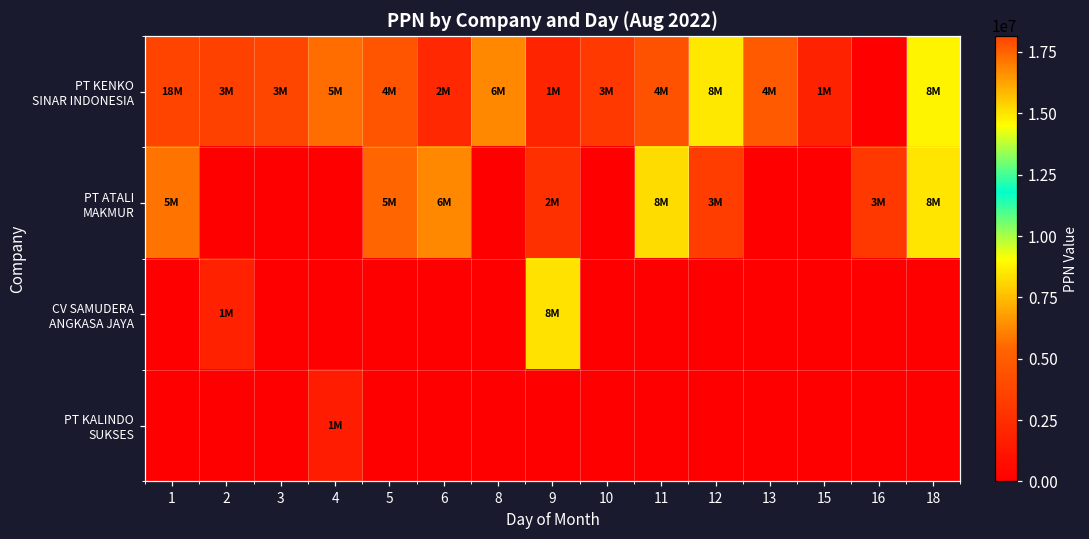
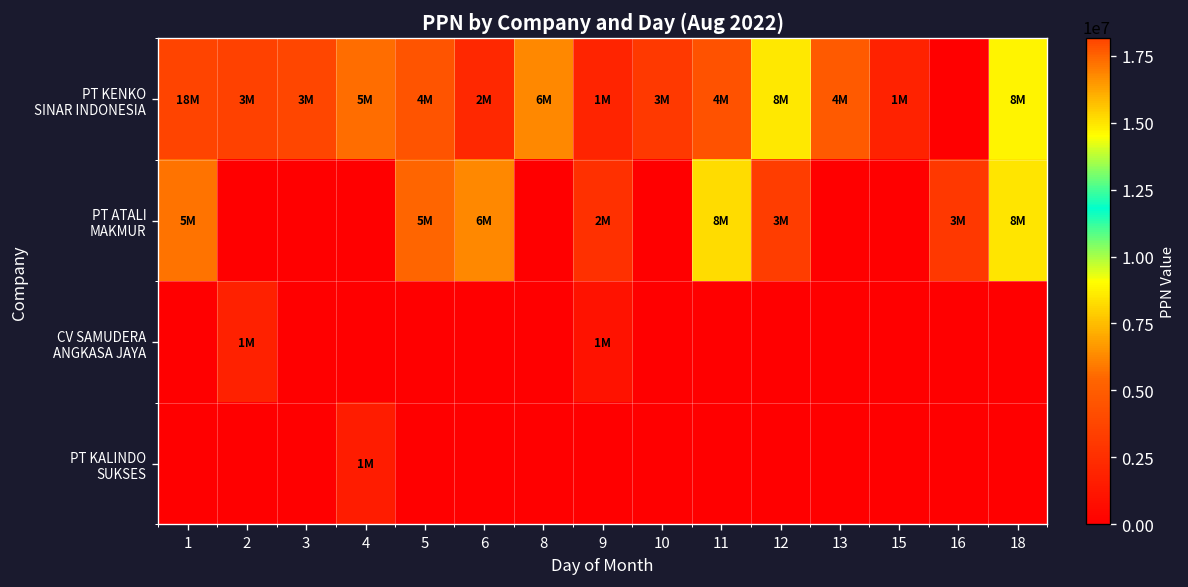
  {
    "PT KENKO SINAR INDONESIA": {
      "1": "18M",
      "2": "3M",
      "3": "3M",
      "4": "5M",
      "5": "4M",
      "6": "2M",
      "8": "6M",
      "9": "1M",
      "10": "3M",
      "11": "4M",
      "12": "8M",
      "13": "4M",
      "15": "1M",
      "18": "8M"
    },
    "PT ATALI MAKMUR": {
      "1": "5M",
      "5": "5M",
      "6": "6M",
      "9": "2M",
      "11": "8M",
      "12": "3M",
      "16": "3M",
      "18": "8M"
    },
    "CV SAMUDERA ANGKASA JAYA": {
      "2": "1M",
-     "9": "8M"
+     "9": "1M"
    },
    "PT KALINDO SUKSES": {
      "4": "1M"
    }
  }
